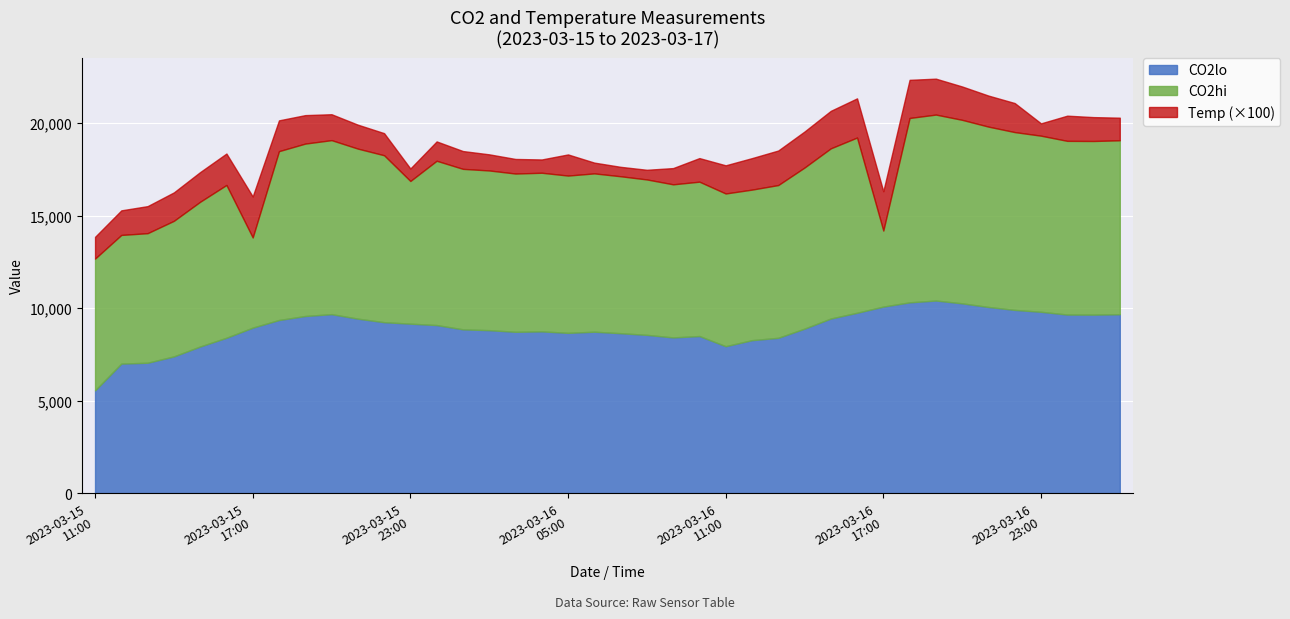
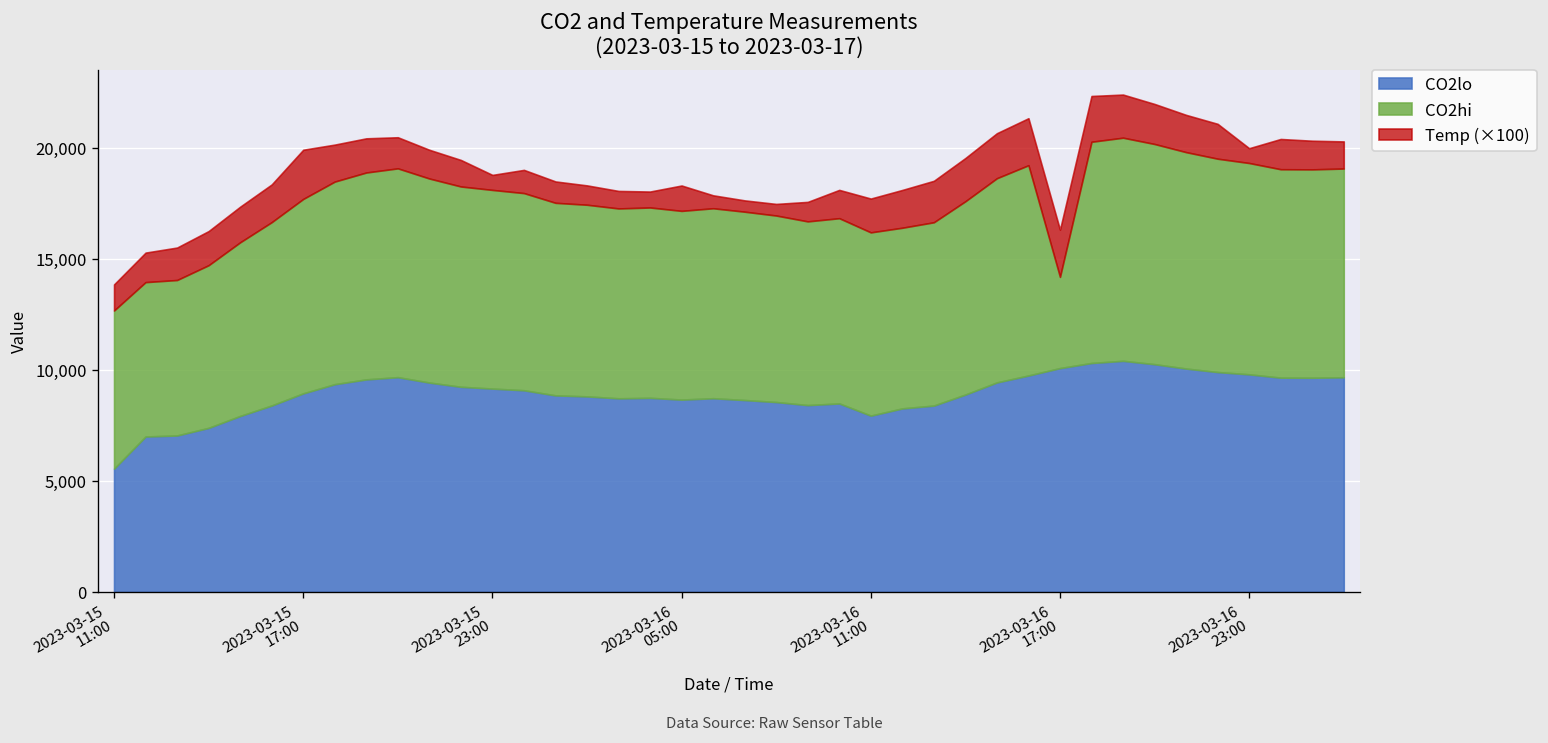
  {
    "CO2lo": {
      "2023-03-15 11:00": "5,600",
      "2023-03-15 17:00": "8,900",
      "2023-03-15 23:00": "9,200",
      "2023-03-16 05:00": "8,700",
      "2023-03-16 11:00": "7,900",
      "2023-03-16 17:00": "10,100",
      "2023-03-16 23:00": "9,800"
    },
    "CO2hi": {
      "2023-03-15 11:00": "7,100",
-     "2023-03-15 17:00": "4,900",
-     "2023-03-15 23:00": "7,700",
+     "2023-03-15 17:00": "8,800",
+     "2023-03-15 23:00": "8,900",
      "2023-03-16 05:00": "8,500",
      "2023-03-16 11:00": "8,300",
      "2023-03-16 17:00": "4,100",
      "2023-03-16 23:00": "9,500"
    },
    "Temp (×100)": {
      "2023-03-15 11:00": "1,200",
      "2023-03-15 17:00": "2,200",
      "2023-03-15 23:00": "700",
      "2023-03-16 05:00": "1,100",
      "2023-03-16 11:00": "1,500",
      "2023-03-16 17:00": "2,100",
      "2023-03-16 23:00": "700"
    }
  }
